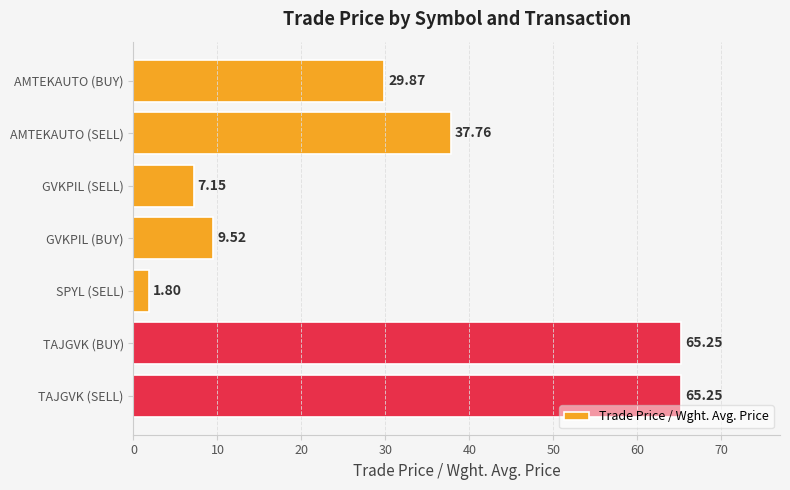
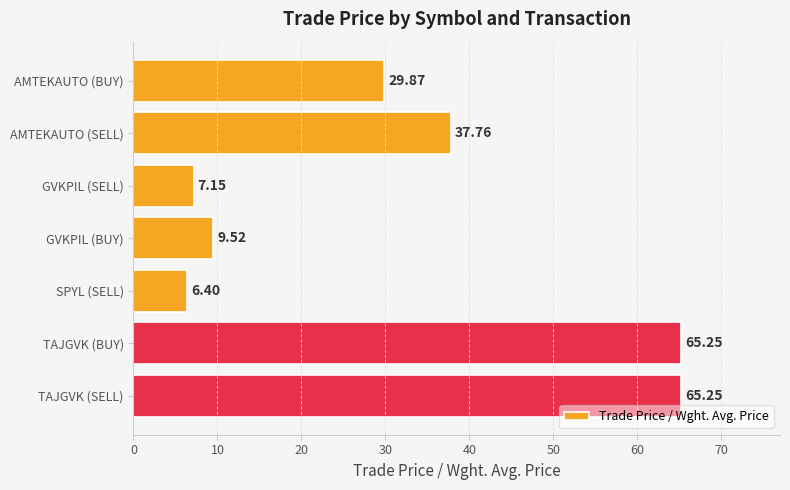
  {
    "AMTEKAUTO (BUY)": 29.87,
    "AMTEKAUTO (SELL)": 37.76,
    "GVKPIL (SELL)": 7.15,
    "GVKPIL (BUY)": 9.52,
-   "SPYL (SELL)": 1.80,
+   "SPYL (SELL)": 6.40,
    "TAJGVK (BUY)": 65.25,
    "TAJGVK (SELL)": 65.25
  }
